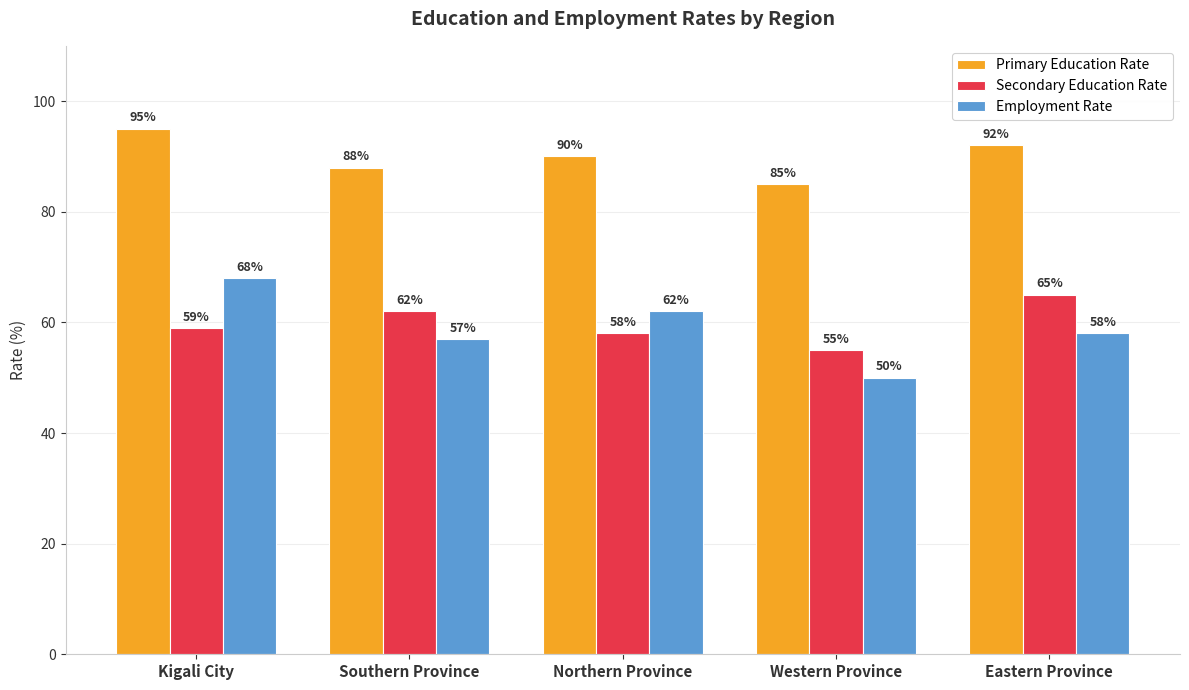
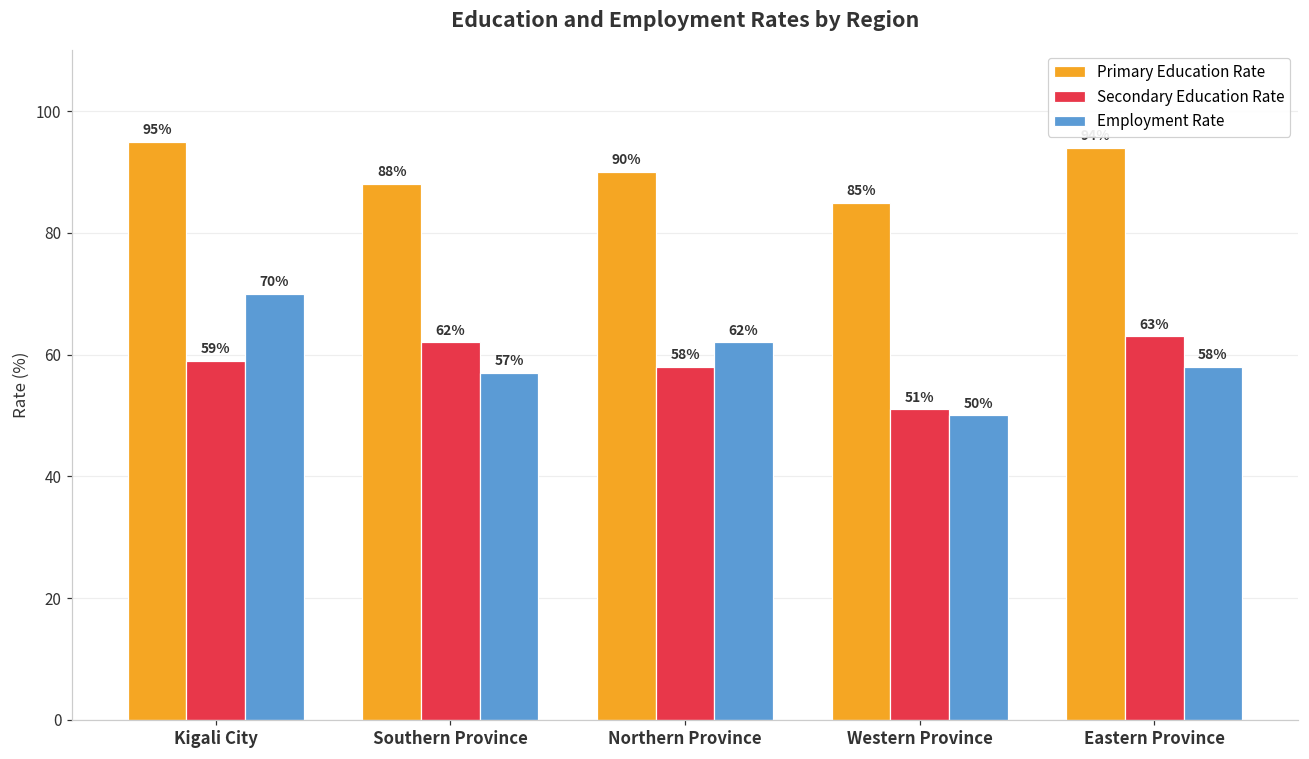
  {
    "Primary Education Rate": {
-     "Eastern Province": "92"
+     "Eastern Province": "94"
    },
    "Secondary Education Rate": {
      "Kigali City": "59%",
      "Southern Province": "62%",
      "Northern Province": "58%",
-     "Western Province": "55%",
-     "Eastern Province": "65%"
+     "Western Province": "51%",
+     "Eastern Province": "63%"
    },
    "Employment Rate": {
-     "Kigali City": "68%",
+     "Kigali City": "70%",
      "Southern Province": "57%",
      "Northern Province": "62%",
      "Western Province": "50%",
      "Eastern Province": "58%"
    }
  }
